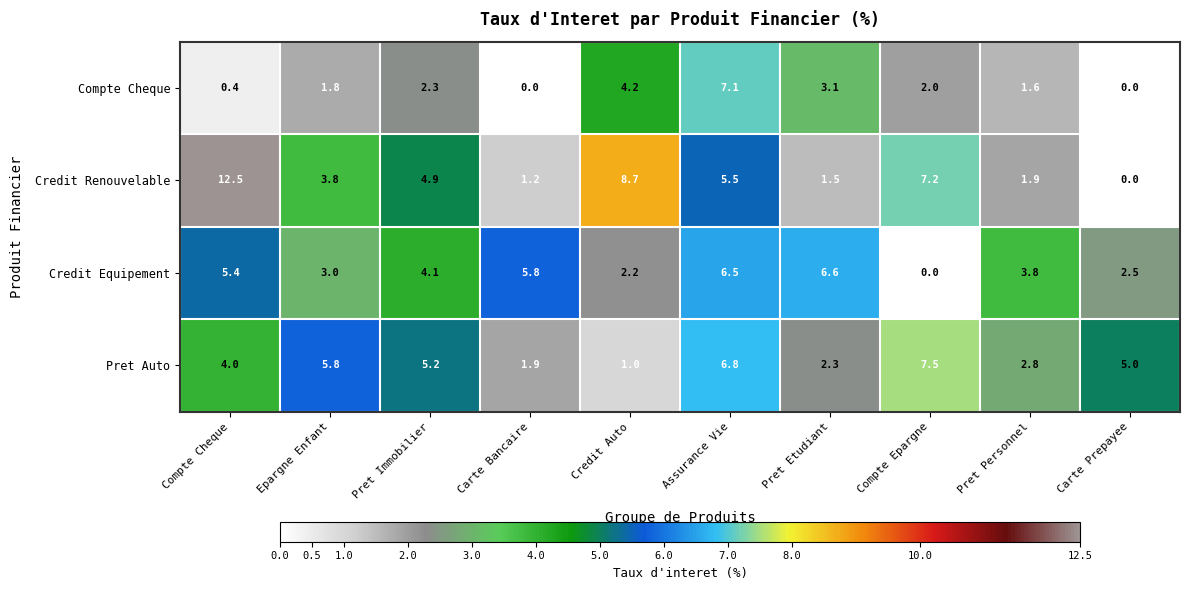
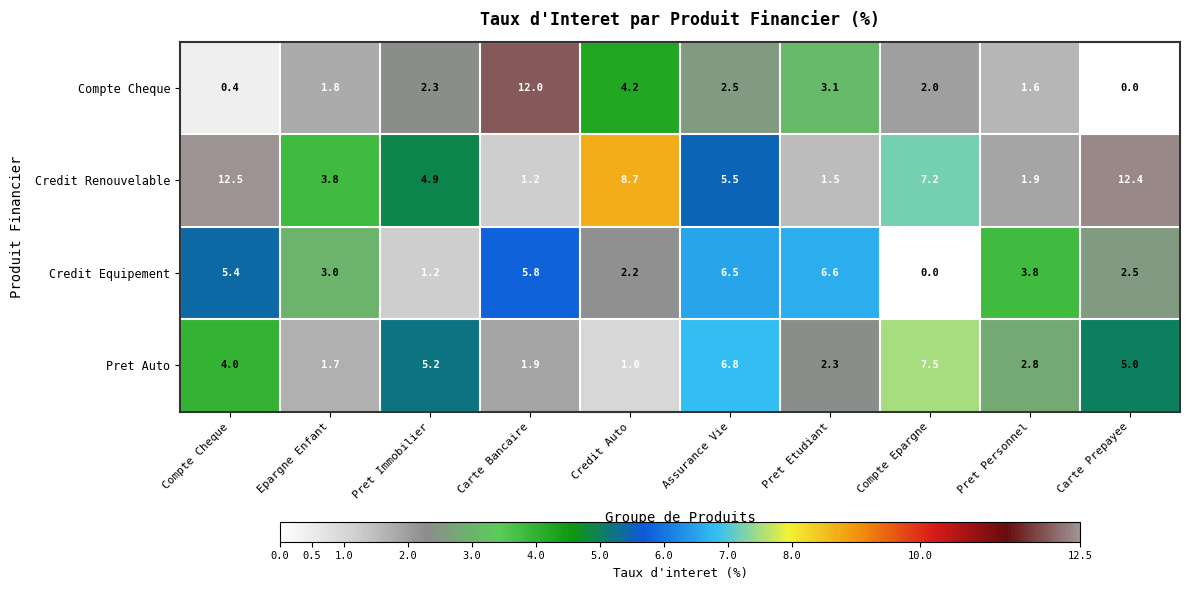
  {
    "Compte Cheque": {
      "Compte Cheque": 0.4,
      "Epargne Enfant": 1.8,
      "Pret Immobilier": 2.3,
-     "Carte Bancaire": 0.0,
+     "Carte Bancaire": 12.0,
      "Credit Auto": 4.2,
-     "Assurance Vie": 7.1,
+     "Assurance Vie": 2.5,
      "Pret Etudiant": 3.1,
      "Compte Epargne": 2.0,
      "Pret Personnel": 1.6,
      "Carte Prepayee": 0.0
    },
    "Credit Renouvelable": {
      "Compte Cheque": 12.5,
      "Epargne Enfant": 3.8,
      "Pret Immobilier": 4.9,
      "Carte Bancaire": 1.2,
      "Credit Auto": 8.7,
      "Assurance Vie": 5.5,
      "Pret Etudiant": 1.5,
      "Compte Epargne": 7.2,
      "Pret Personnel": 1.9,
-     "Carte Prepayee": 0.0
+     "Carte Prepayee": 12.4
    },
    "Credit Equipement": {
      "Compte Cheque": 5.4,
      "Epargne Enfant": 3.0,
-     "Pret Immobilier": 4.1,
+     "Pret Immobilier": 1.2,
      "Carte Bancaire": 5.8,
      "Credit Auto": 2.2,
      "Assurance Vie": 6.5,
      "Pret Etudiant": 6.6,
      "Compte Epargne": 0.0,
      "Pret Personnel": 3.8,
      "Carte Prepayee": 2.5
    },
    "Pret Auto": {
      "Compte Cheque": 4.0,
-     "Epargne Enfant": 5.8,
+     "Epargne Enfant": 1.7,
      "Pret Immobilier": 5.2,
      "Carte Bancaire": 1.9,
      "Assurance Vie": 6.8,
      "Pret Etudiant": 2.3,
      "Compte Epargne": 7.5,
      "Pret Personnel": 2.8,
      "Carte Prepayee": 5.0
    }
  }
